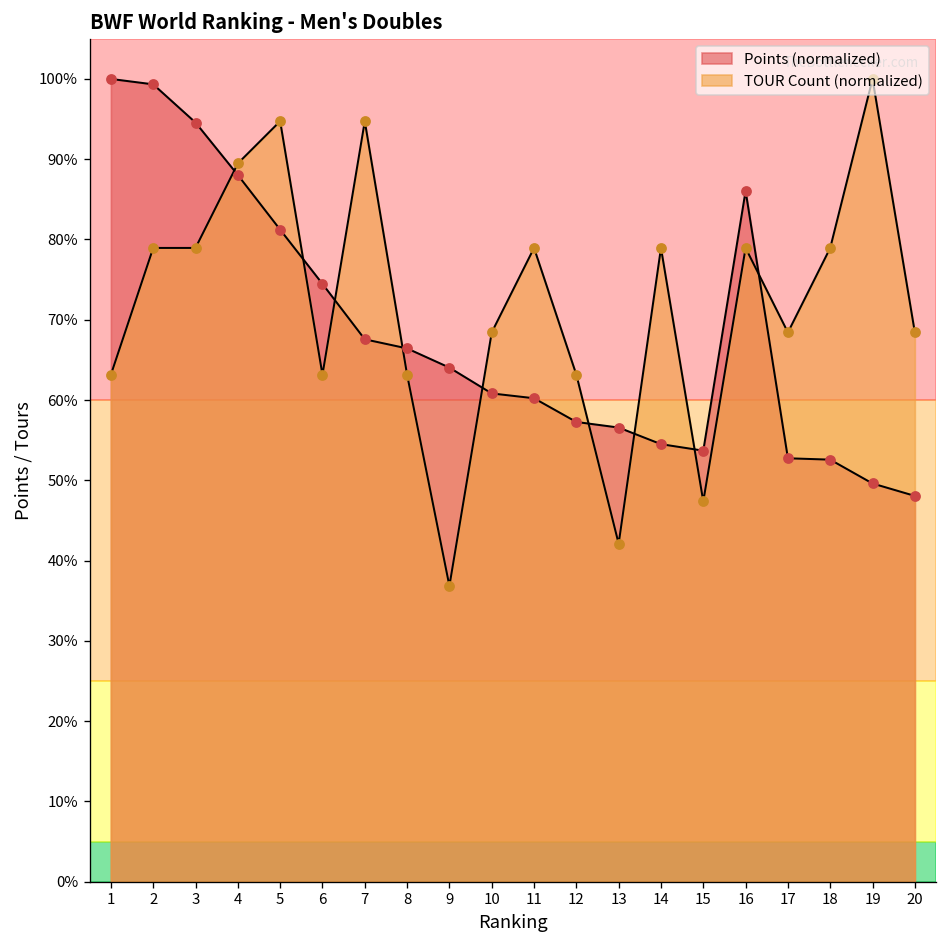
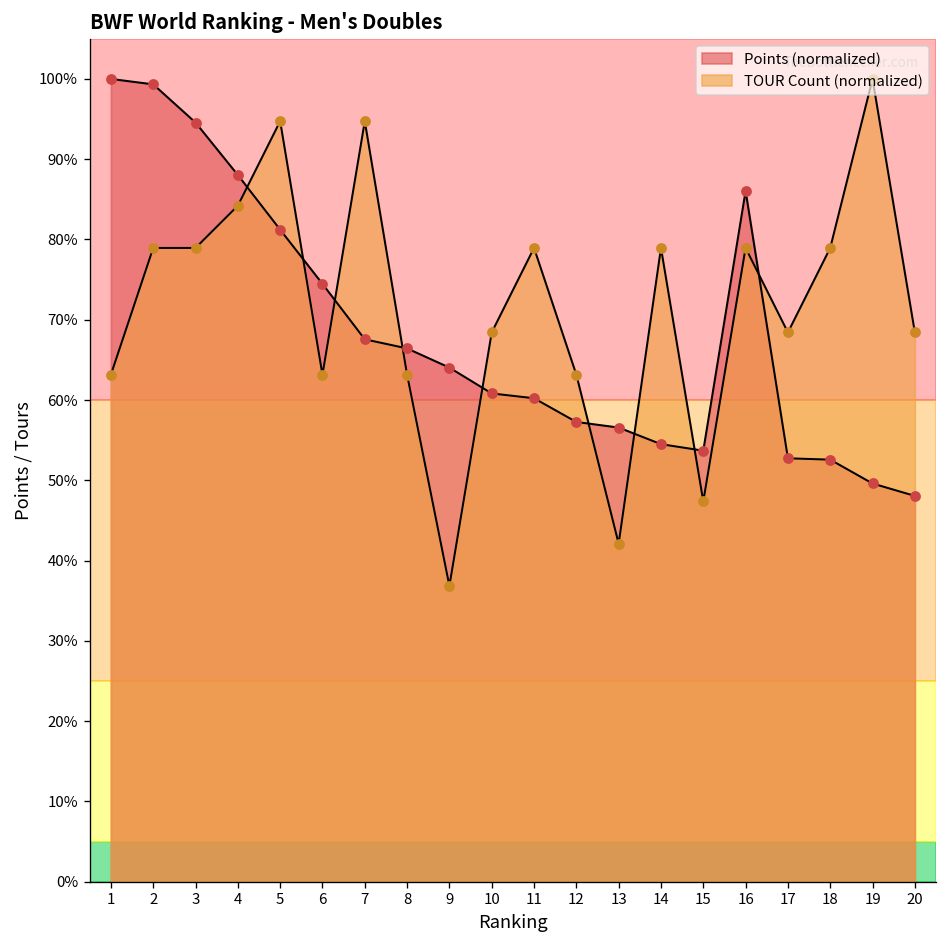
  {
    "Points (normalized)": {
      "1": "100%",
      "2": "99%",
      "3": "95%",
      "4": "88%",
      "5": "81%",
      "6": "74%",
      "7": "68%",
      "8": "66%",
      "9": "64%",
      "10": "61%",
      "11": "60%",
      "12": "57%",
      "13": "57%",
      "14": "55%",
      "15": "54%",
      "16": "86%",
      "17": "53%",
      "18": "53%",
      "19": "50%",
      "20": "48%"
    },
    "TOUR Count (normalized)": {
      "1": "63%",
      "2": "79%",
      "3": "79%",
-     "4": "89%",
+     "4": "84%",
      "5": "95%",
      "6": "63%",
      "7": "95%",
      "8": "63%",
      "9": "37%",
      "10": "68%",
      "11": "79%",
      "12": "63%",
      "13": "42%",
      "14": "79%",
      "15": "47%",
      "16": "79%",
      "17": "68%",
      "18": "79%",
      "20": "68%"
    }
  }
